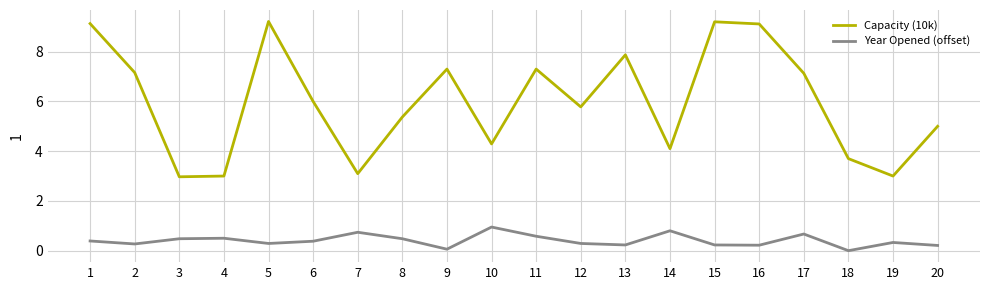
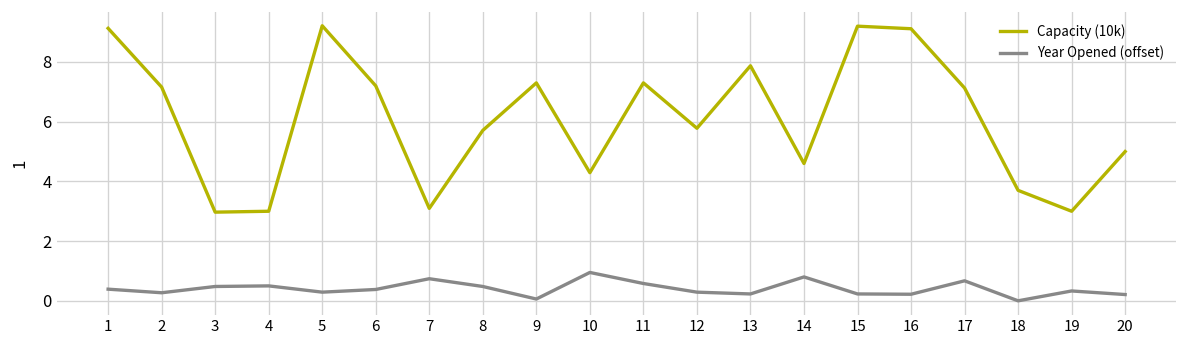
  {
    "Capacity (10k)": {
      "1": 9.1,
      "2": 7.2,
      "3": 3.0,
      "4": 3.0,
      "5": 9.2,
-     "6": 6.0,
+     "6": 7.2,
      "7": 3.1,
-     "8": 5.4,
+     "8": 5.7,
      "9": 7.3,
      "10": 4.3,
      "11": 7.3,
      "12": 5.8,
      "13": 7.9,
-     "14": 4.1,
+     "14": 4.6,
      "15": 9.2,
      "16": 9.1,
      "17": 7.1,
      "18": 3.7,
      "19": 3.0,
      "20": 5.0
    },
    "Year Opened (offset)": {
      "1": 0.4,
      "2": 0.3,
      "3": 0.5,
      "4": 0.5,
      "5": 0.3,
      "6": 0.4,
      "7": 0.7,
      "8": 0.5,
      "9": 0.1,
      "10": 1.0,
      "11": 0.6,
      "12": 0.3,
      "13": 0.2,
      "14": 0.8,
      "15": 0.2,
      "16": 0.2,
      "17": 0.7,
      "18": 0.0,
      "19": 0.3,
      "20": 0.2
    }
  }
